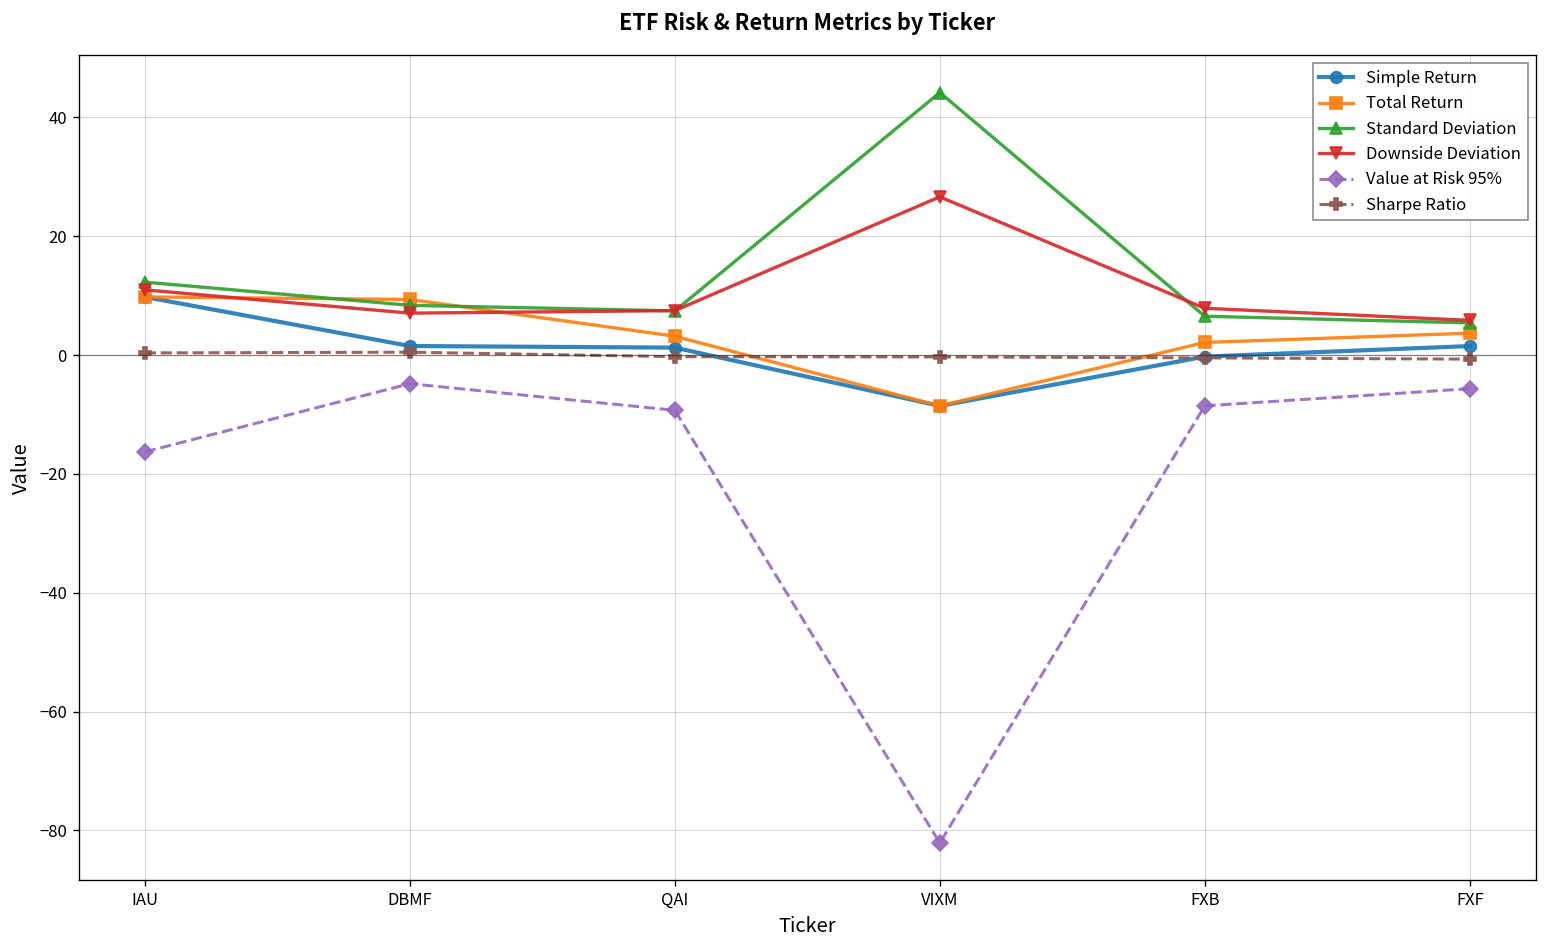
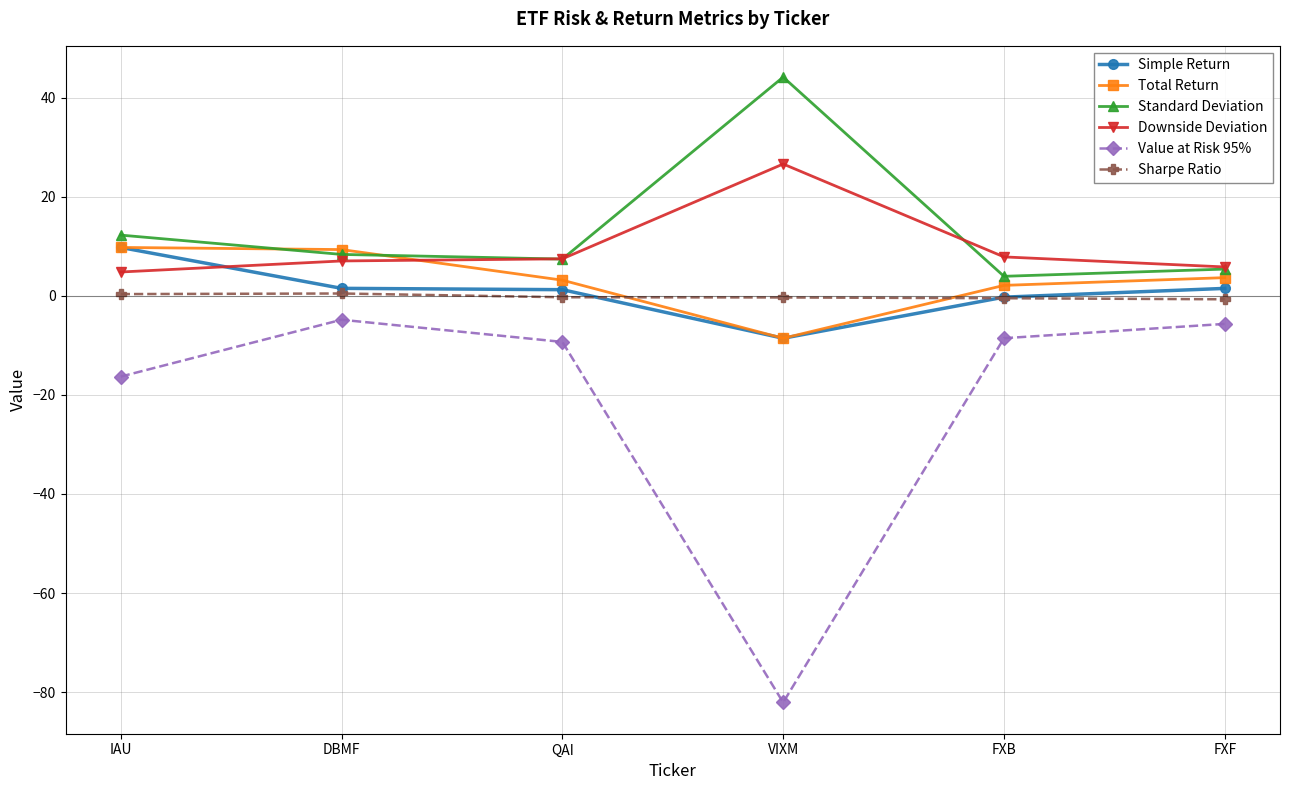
  {
    "Simple Return": {
      "DBMF": 2,
      "QAI": 1,
      "FXF": 2
    },
    "Total Return": {
      "DBMF": 9,
      "QAI": 3,
      "FXB": 2,
      "FXF": 4
    },
    "Standard Deviation": {
      "IAU": 12,
      "DBMF": 8,
      "VIXM": 44,
-     "FXB": 7
+     "FXB": 4
    },
    "Downside Deviation": {
-     "IAU": 11,
+     "IAU": 5,
      "DBMF": 7,
      "VIXM": 27,
      "FXB": 8
    },
    "Value at Risk 95%": {
      "IAU": -16,
      "DBMF": -5,
      "QAI": -9,
      "VIXM": -82,
      "FXB": -9,
      "FXF": -6
    },
    "Sharpe Ratio": {
      "IAU": 0,
      "DBMF": 0,
      "QAI": 0,
      "VIXM": 0,
      "FXF": -1
    }
  }
